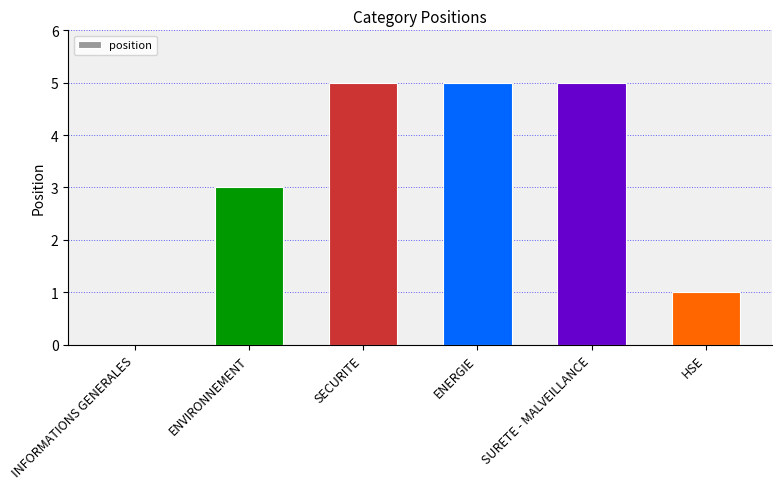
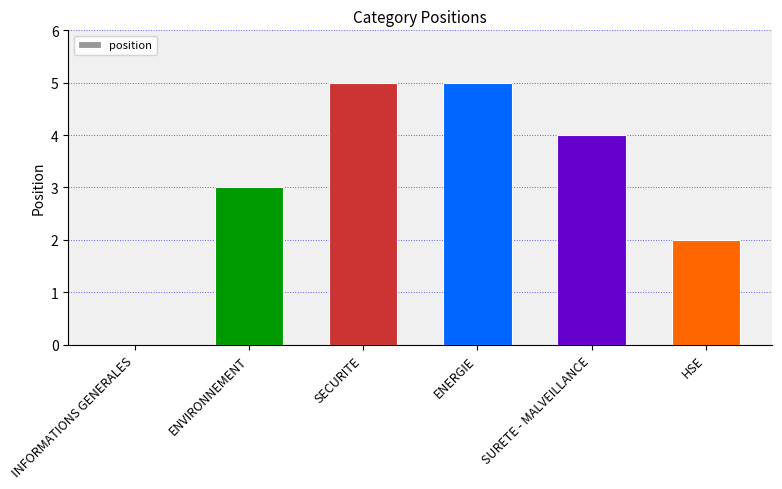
  {
    "INFORMATIONS GENERALES": 0,
    "ENVIRONNEMENT": 3,
    "SECURITE": 5,
    "ENERGIE": 5,
-   "SURETE - MALVEILLANCE": 5,
-   "HSE": 1
+   "SURETE - MALVEILLANCE": 4,
+   "HSE": 2
  }
